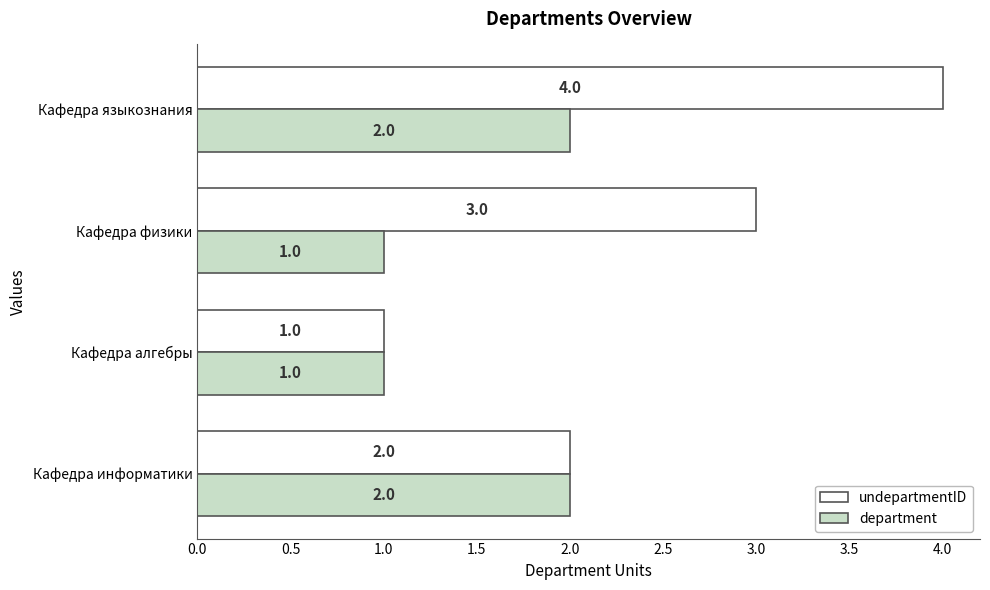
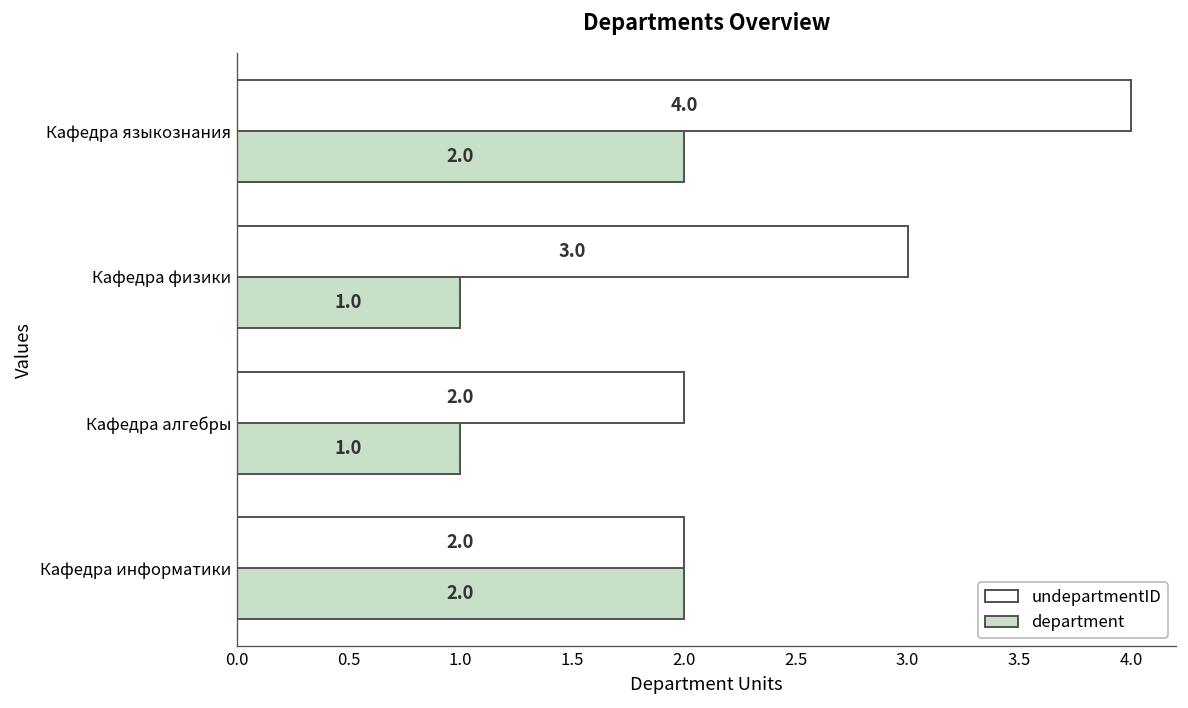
  {
    "undepartmentID": {
      "Кафедра языкознания": 4.0,
      "Кафедра физики": 3.0,
-     "Кафедра алгебры": 1.0,
+     "Кафедра алгебры": 2.0,
      "Кафедра информатики": 2.0
    },
    "department": {
      "Кафедра языкознания": 2.0,
      "Кафедра физики": 1.0,
      "Кафедра алгебры": 1.0,
      "Кафедра информатики": 2.0
    }
  }
